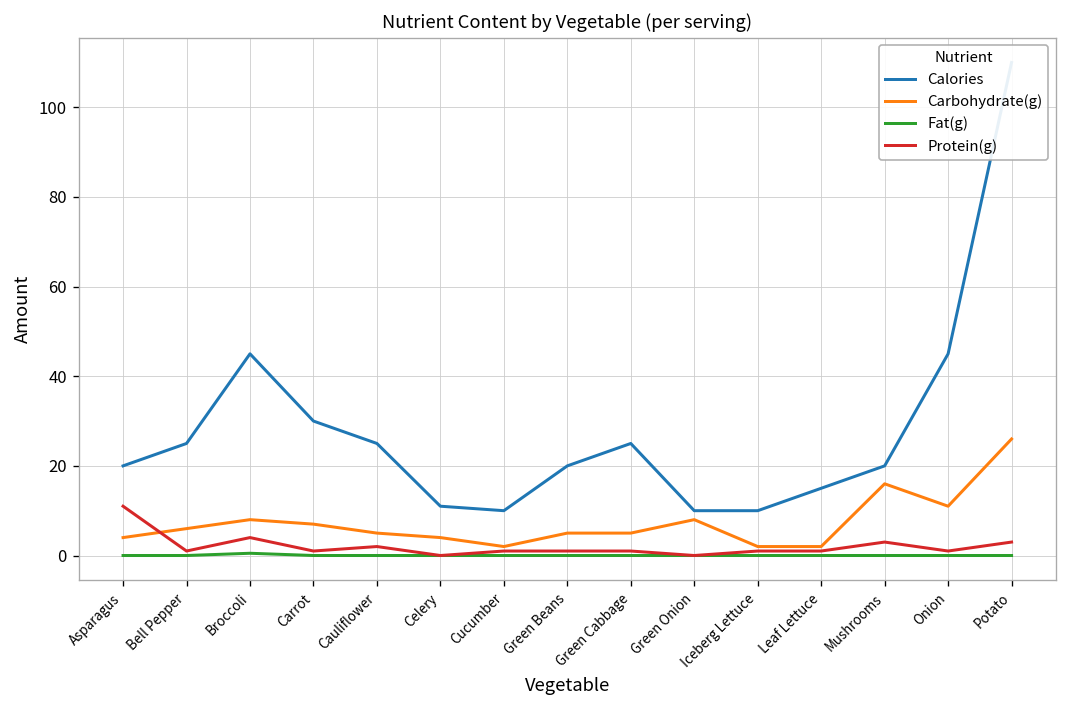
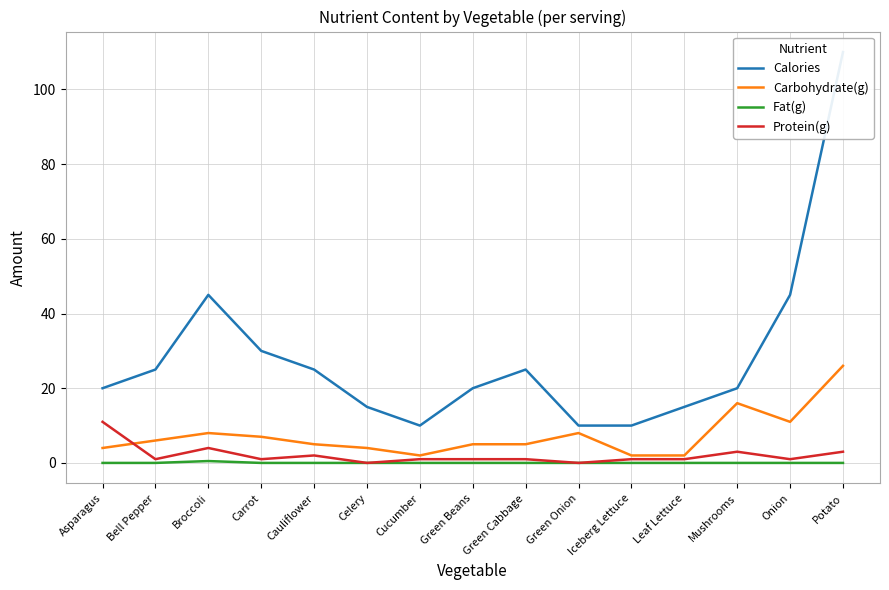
  {
    "Calories": {
      "Asparagus": 20,
      "Bell Pepper": 25,
      "Broccoli": 45,
      "Carrot": 30,
      "Cauliflower": 25,
-     "Celery": 11,
+     "Celery": 15,
      "Cucumber": 10,
      "Green Beans": 20,
      "Green Cabbage": 25,
      "Green Onion": 10,
      "Iceberg Lettuce": 10,
      "Leaf Lettuce": 15,
      "Mushrooms": 20,
      "Onion": 45
    },
    "Carbohydrate(g)": {
      "Asparagus": 4,
      "Bell Pepper": 6,
      "Broccoli": 8,
      "Carrot": 7,
      "Cauliflower": 5,
      "Celery": 4,
      "Cucumber": 2,
      "Green Beans": 5,
      "Green Cabbage": 5,
      "Green Onion": 8,
      "Iceberg Lettuce": 2,
      "Leaf Lettuce": 2,
      "Mushrooms": 16,
      "Onion": 11,
      "Potato": 26
    },
    "Fat(g)": {
      "Asparagus": 0,
      "Bell Pepper": 0,
      "Broccoli": 1,
      "Carrot": 0,
      "Cauliflower": 0,
      "Cucumber": 0,
      "Green Beans": 0,
      "Green Cabbage": 0,
      "Iceberg Lettuce": 0,
      "Leaf Lettuce": 0,
      "Mushrooms": 0,
      "Onion": 0,
      "Potato": 0
    },
    "Protein(g)": {
      "Asparagus": 11,
      "Bell Pepper": 1,
      "Broccoli": 4,
      "Carrot": 1,
      "Cauliflower": 2,
      "Cucumber": 1,
      "Green Beans": 1,
      "Green Cabbage": 1,
      "Iceberg Lettuce": 1,
      "Leaf Lettuce": 1,
      "Mushrooms": 3,
      "Onion": 1,
      "Potato": 3
    }
  }
